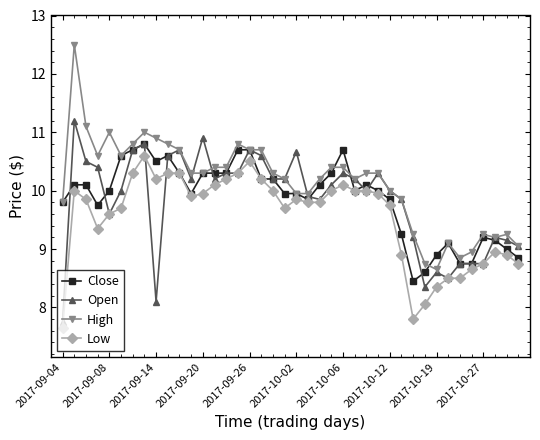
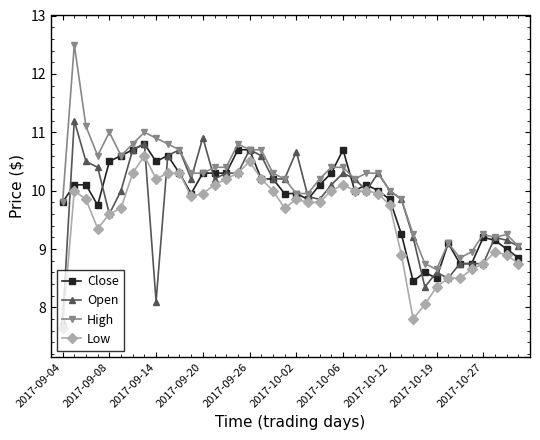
  {
    "Close": {
-     "2017-09-08": 10.0,
+     "2017-09-08": 10.5,
      "2017-09-14": 10.5,
      "2017-10-06": 10.7,
      "2017-10-12": 9.9,
-     "2017-10-19": 8.9,
+     "2017-10-19": 8.5,
      "2017-10-27": 9.2
    },
    "Open": {
      "2017-09-14": 8.1,
      "2017-09-20": 10.9,
      "2017-10-02": 10.7,
      "2017-10-06": 10.3,
      "2017-10-19": 8.6
    }
  }
